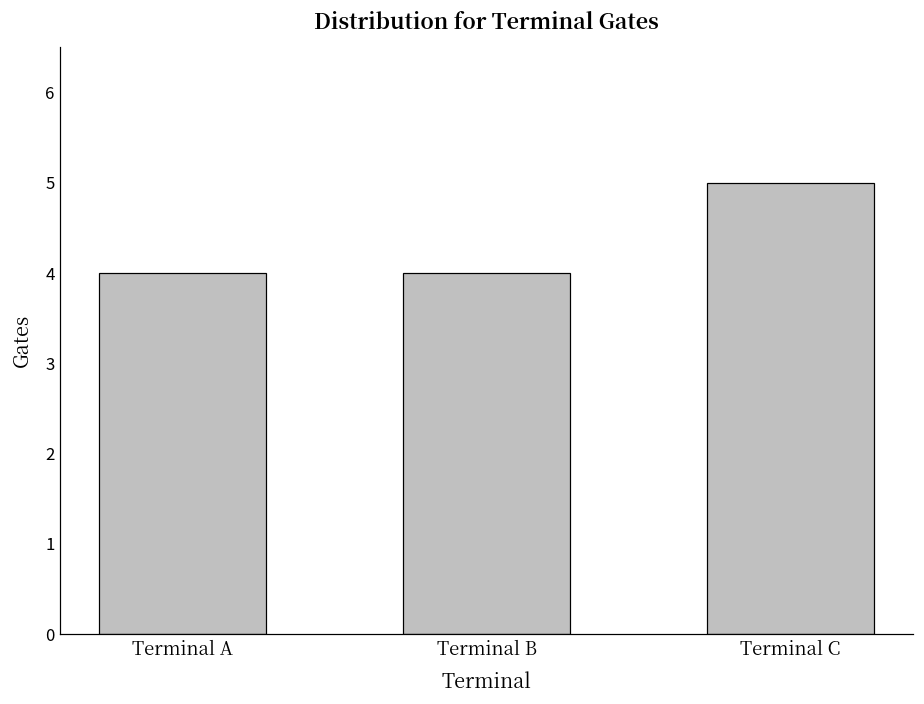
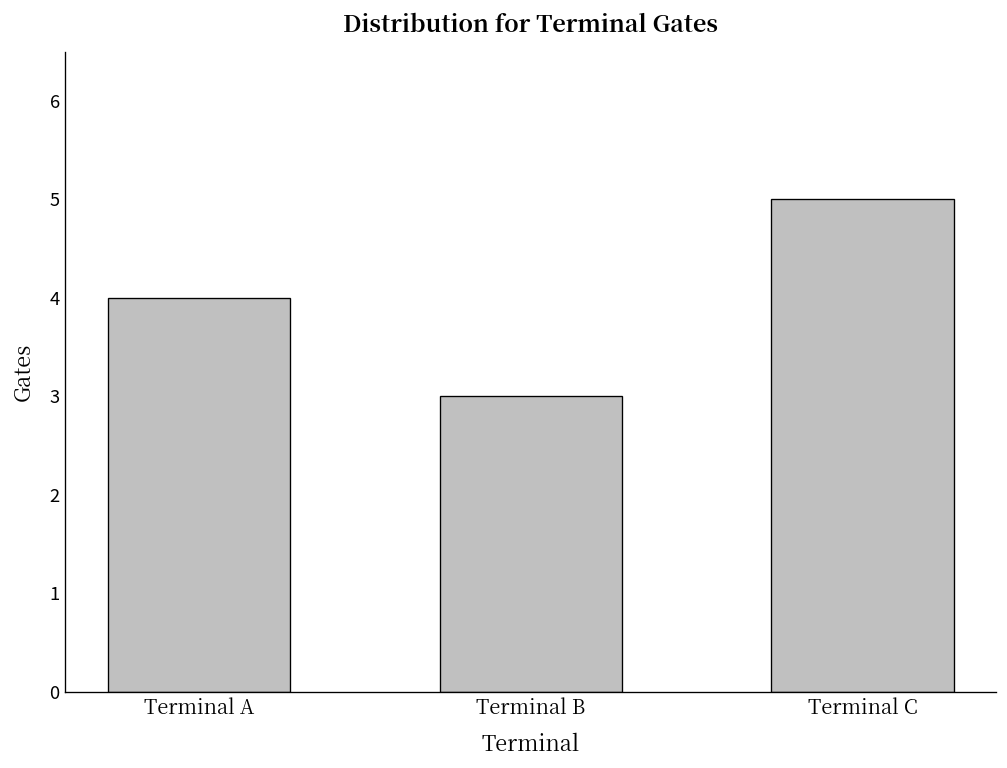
  {
    "Terminal A": 4,
-   "Terminal B": 4,
+   "Terminal B": 3,
    "Terminal C": 5
  }
